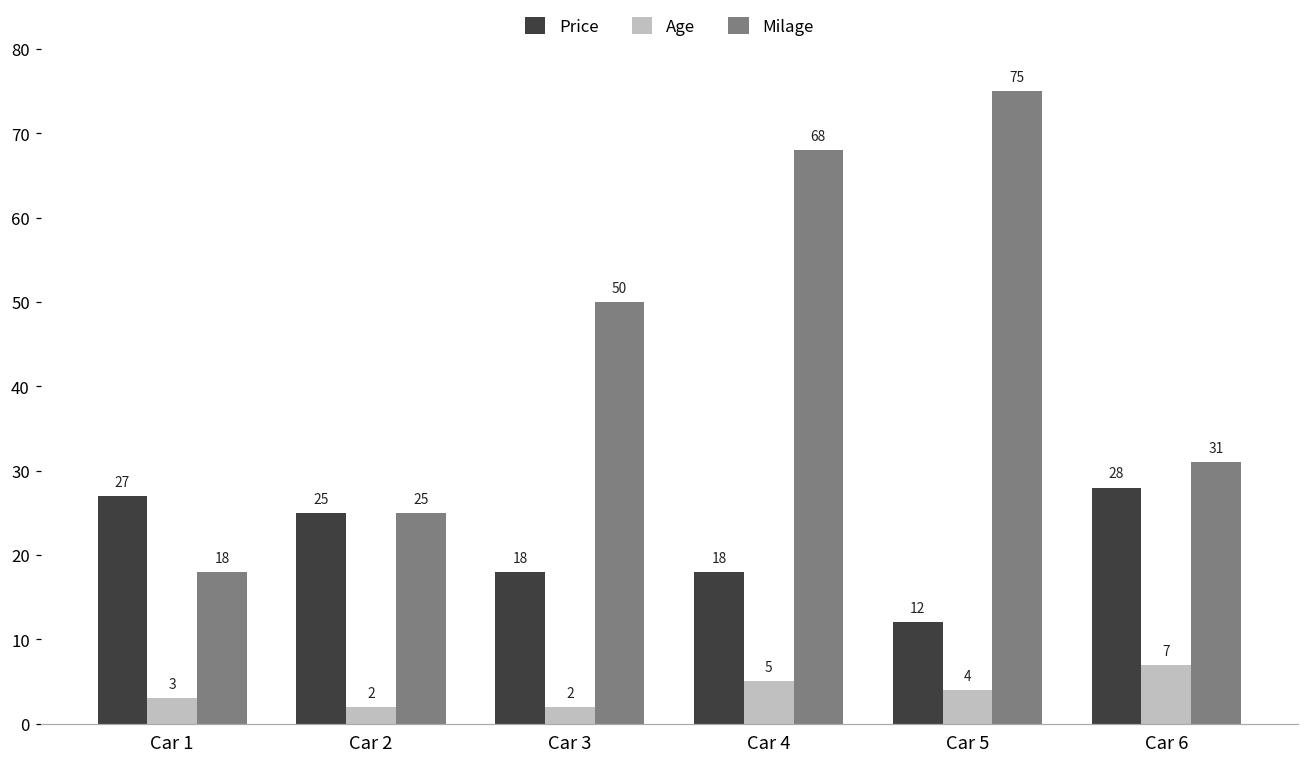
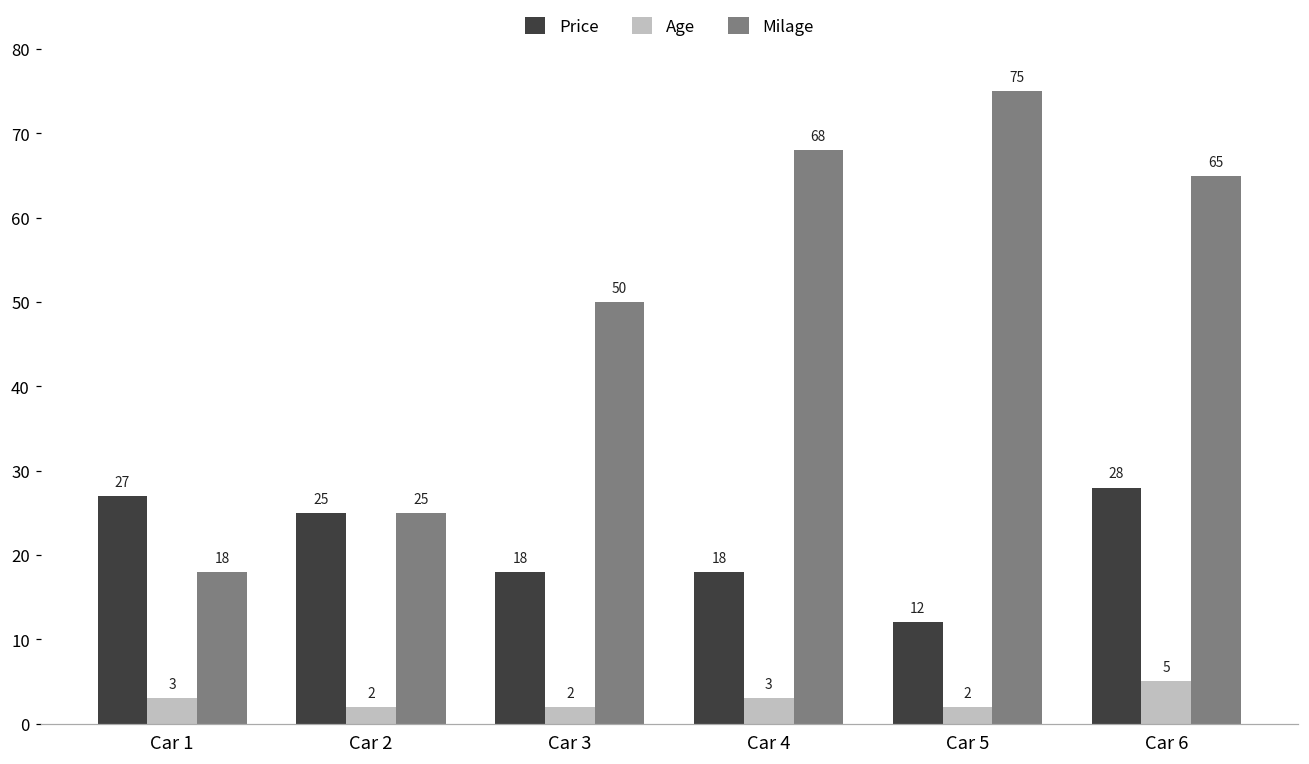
  {
    "Price": {
      "Car 1": 27,
      "Car 2": 25,
      "Car 3": 18,
      "Car 4": 18,
      "Car 5": 12,
      "Car 6": 28
    },
    "Age": {
      "Car 1": 3,
      "Car 2": 2,
      "Car 3": 2,
-     "Car 4": 5,
-     "Car 5": 4,
-     "Car 6": 7
+     "Car 4": 3,
+     "Car 5": 2,
+     "Car 6": 5
    },
    "Milage": {
      "Car 1": 18,
      "Car 2": 25,
      "Car 3": 50,
      "Car 4": 68,
      "Car 5": 75,
-     "Car 6": 31
+     "Car 6": 65
    }
  }
